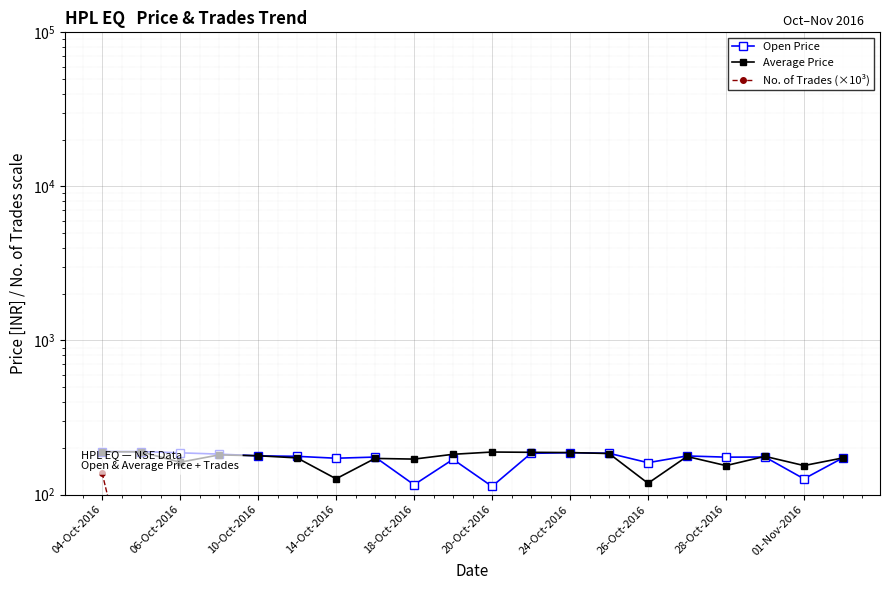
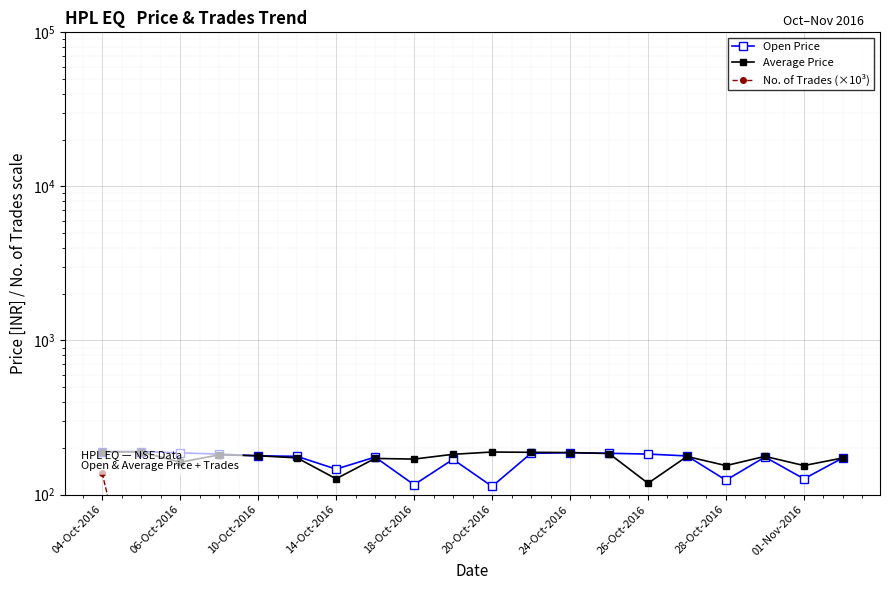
  {
    "Open Price": {
-     "14-Oct-2016": 170,
+     "14-Oct-2016": 150,
      "18-Oct-2016": 120,
      "20-Oct-2016": 110,
-     "26-Oct-2016": 160,
-     "28-Oct-2016": 170,
+     "26-Oct-2016": 180,
+     "28-Oct-2016": 120,
      "01-Nov-2016": 130
    },
    "Average Price": {
      "14-Oct-2016": 130,
      "18-Oct-2016": 170,
      "20-Oct-2016": 190,
      "26-Oct-2016": 120,
      "28-Oct-2016": 150,
      "01-Nov-2016": 150
    }
  }
